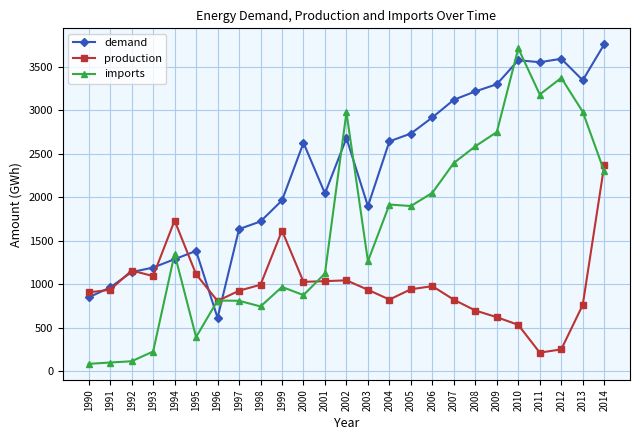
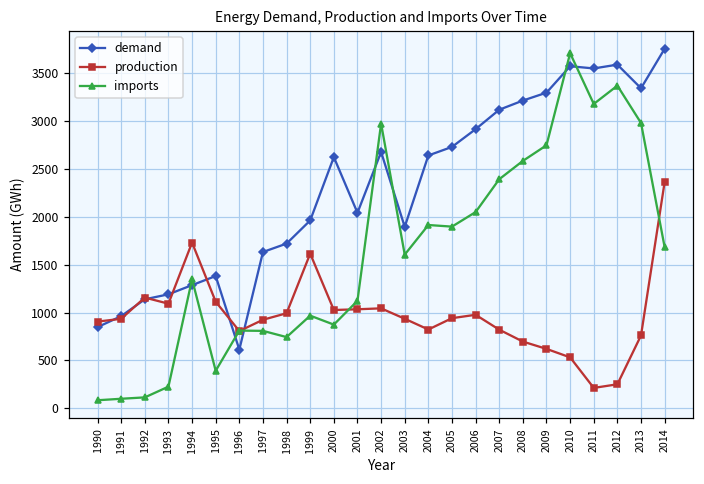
  {
    "demand": {
      "1990": 800,
      "1993": 1200,
      "1994": 1300,
      "1995": 1400,
      "1996": 600,
      "1997": 1600,
      "1998": 1700,
      "1999": 2000,
      "2000": 2600,
      "2001": 2000,
      "2002": 2700,
      "2003": 1900,
      "2004": 2600,
      "2005": 2700,
      "2006": 2900,
      "2007": 3100,
      "2008": 3200,
      "2009": 3300,
      "2010": 3600,
      "2011": 3600,
      "2012": 3600,
      "2013": 3300,
      "2014": 3800
    },
    "production": {
      "1990": 900,
      "1993": 1100,
      "1994": 1700,
      "1995": 1100,
      "1997": 900,
      "1998": 1000,
      "1999": 1600,
      "2000": 1000,
      "2001": 1000,
      "2002": 1000,
      "2003": 900,
      "2004": 800,
      "2005": 900,
      "2006": 1000,
      "2007": 800,
      "2008": 700,
      "2009": 600,
      "2010": 500,
      "2011": 200,
      "2012": 300,
      "2013": 800,
      "2014": 2400
    },
    "imports": {
      "1990": 100,
      "1991": 100,
      "1992": 100,
      "1993": 200,
      "1994": 1300,
      "1995": 400,
      "1997": 800,
      "1998": 700,
      "1999": 1000,
      "2000": 900,
      "2001": 1100,
      "2002": 3000,
-     "2003": 1300,
+     "2003": 1600,
      "2004": 1900,
      "2005": 1900,
      "2006": 2100,
      "2007": 2400,
      "2008": 2600,
      "2009": 2700,
      "2010": 3700,
      "2011": 3200,
      "2012": 3400,
      "2013": 3000,
-     "2014": 2300
+     "2014": 1700
    }
  }
